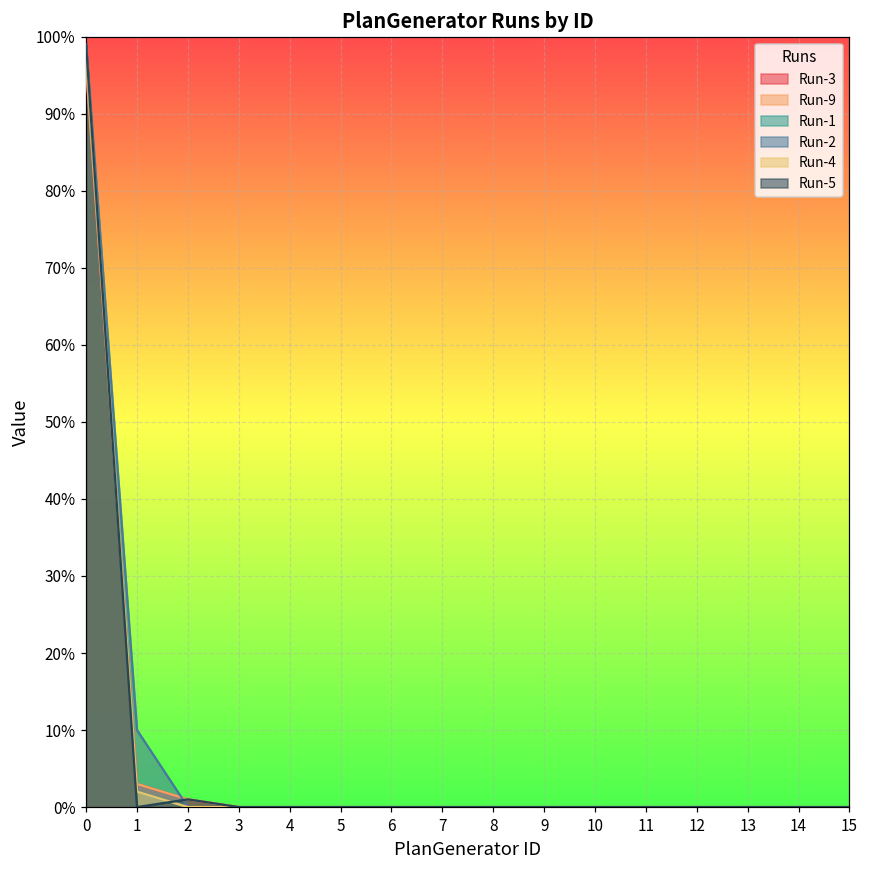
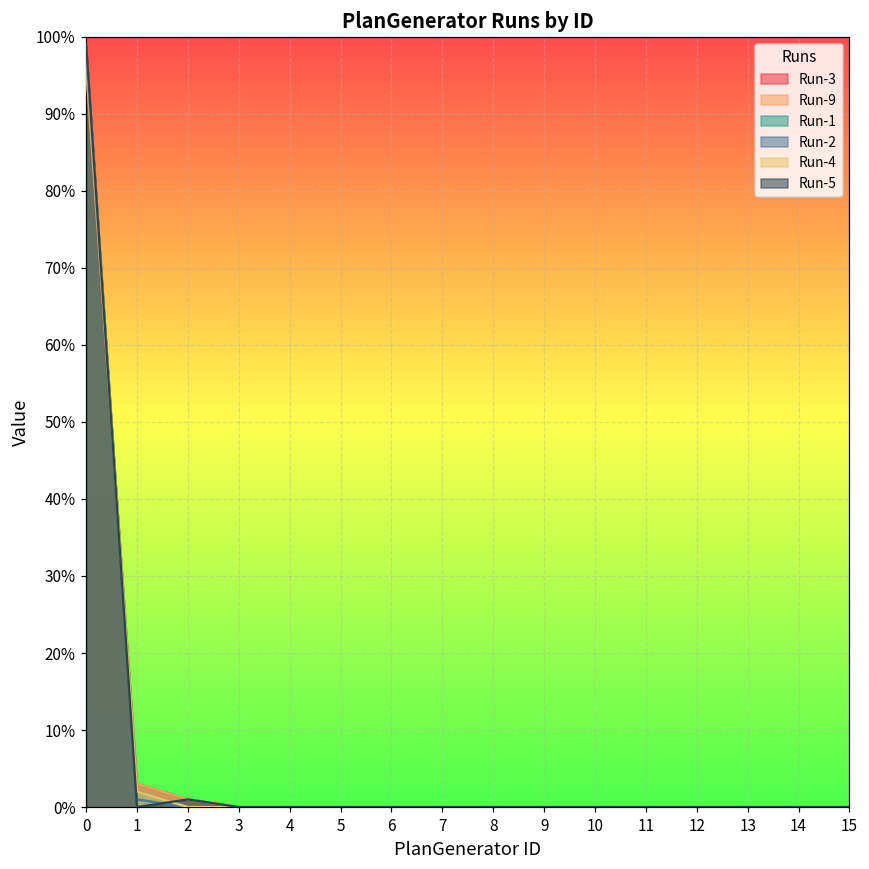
  {
    "Run-2": {
-     "1": "10%"
+     "1": "1%"
    },
    "Run-5": {
      "1": "0%"
    }
  }
